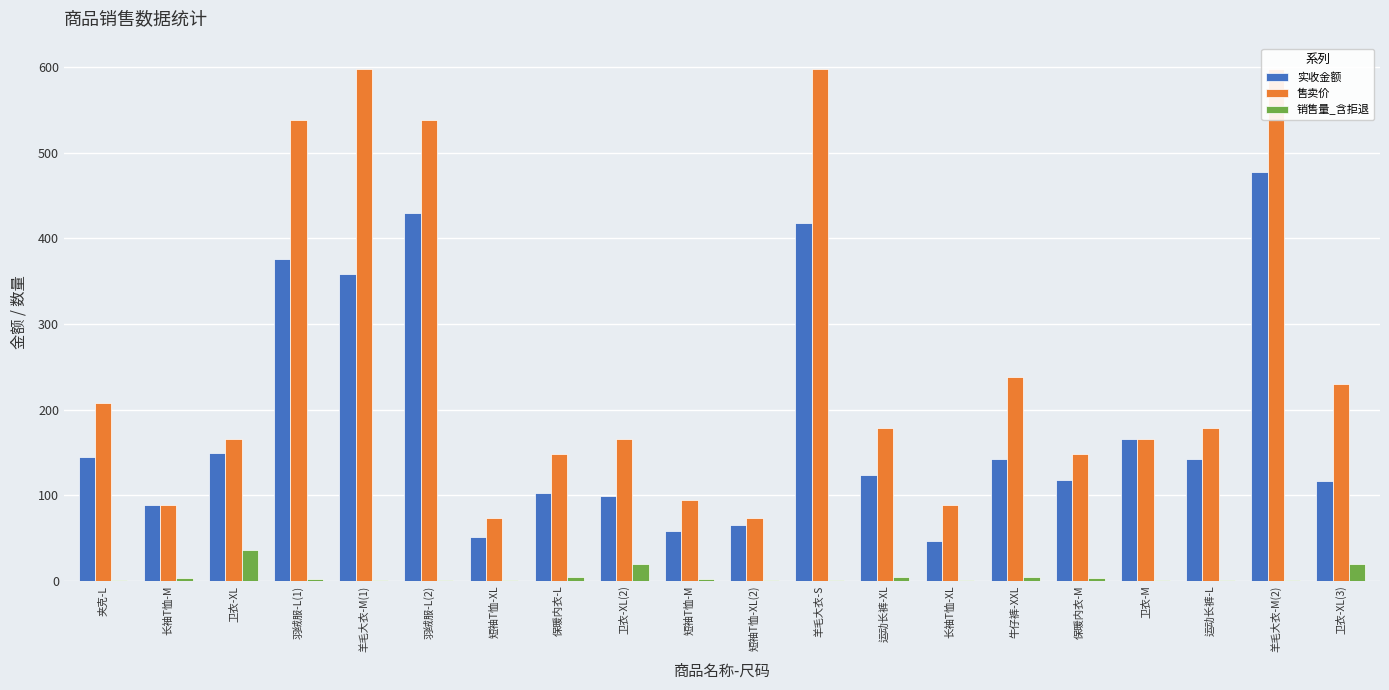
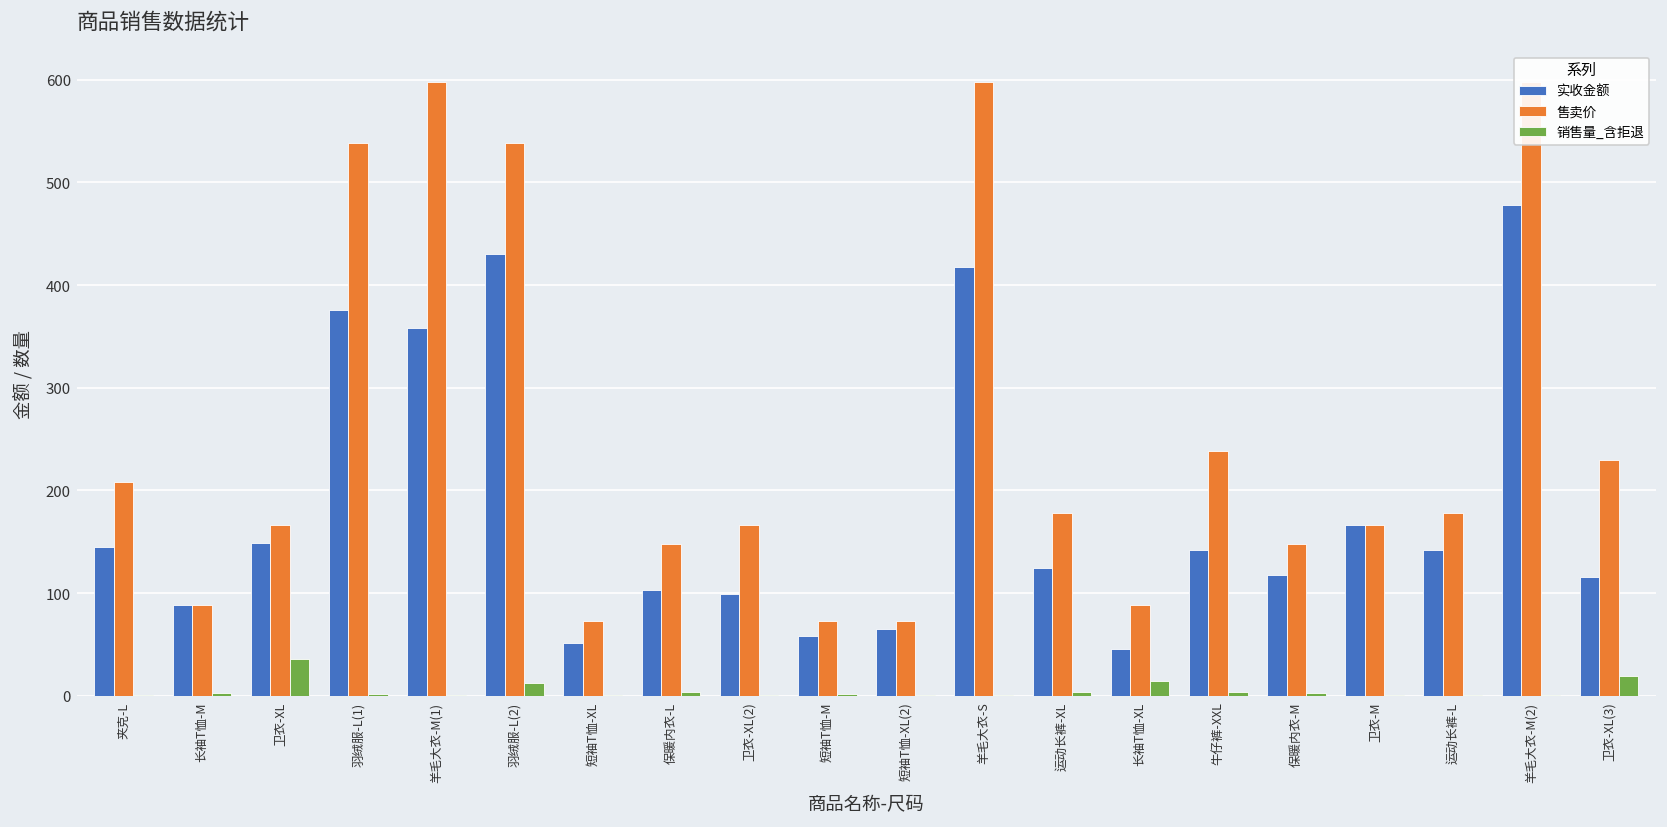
  {
    "实收金额": {
      "夹克-L": 150,
      "长袖T恤-M": 90,
      "卫衣-XL": 150,
      "羽绒服-L(1)": 380,
      "羊毛大衣-M(1)": 360,
      "羽绒服-L(2)": 430,
      "短袖T恤-XL": 50,
      "保暖内衣-L": 100,
      "卫衣-XL(2)": 100,
      "短袖T恤-M": 60,
      "短袖T恤-XL(2)": 70,
      "羊毛大衣-S": 420,
      "运动长裤-XL": 120,
      "长袖T恤-XL": 50,
      "牛仔裤-XXL": 140,
      "保暖内衣-M": 120,
      "卫衣-M": 170,
      "运动长裤-L": 140,
      "羊毛大衣-M(2)": 480,
      "卫衣-XL(3)": 120
    },
    "售卖价": {
      "夹克-L": 210,
      "长袖T恤-M": 90,
      "卫衣-XL": 170,
      "羽绒服-L(1)": 540,
      "羊毛大衣-M(1)": 600,
      "羽绒服-L(2)": 540,
      "短袖T恤-XL": 70,
      "保暖内衣-L": 150,
      "卫衣-XL(2)": 170,
-     "短袖T恤-M": 90,
+     "短袖T恤-M": 70,
      "短袖T恤-XL(2)": 70,
      "羊毛大衣-S": 600,
      "运动长裤-XL": 180,
      "长袖T恤-XL": 90,
      "牛仔裤-XXL": 240,
      "保暖内衣-M": 150,
      "卫衣-M": 170,
      "运动长裤-L": 180,
      "卫衣-XL(3)": 230
    },
    "销售量_含拒退": {
      "长袖T恤-M": 0,
      "卫衣-XL": 40,
-     "羽绒服-L(2)": 0,
+     "羽绒服-L(2)": 10,
      "保暖内衣-L": 0,
-     "卫衣-XL(2)": 20,
+     "卫衣-XL(2)": 0,
      "运动长裤-XL": 0,
-     "长袖T恤-XL": 0,
+     "长袖T恤-XL": 10,
      "牛仔裤-XXL": 0,
      "保暖内衣-M": 0,
      "卫衣-XL(3)": 20
    }
  }
